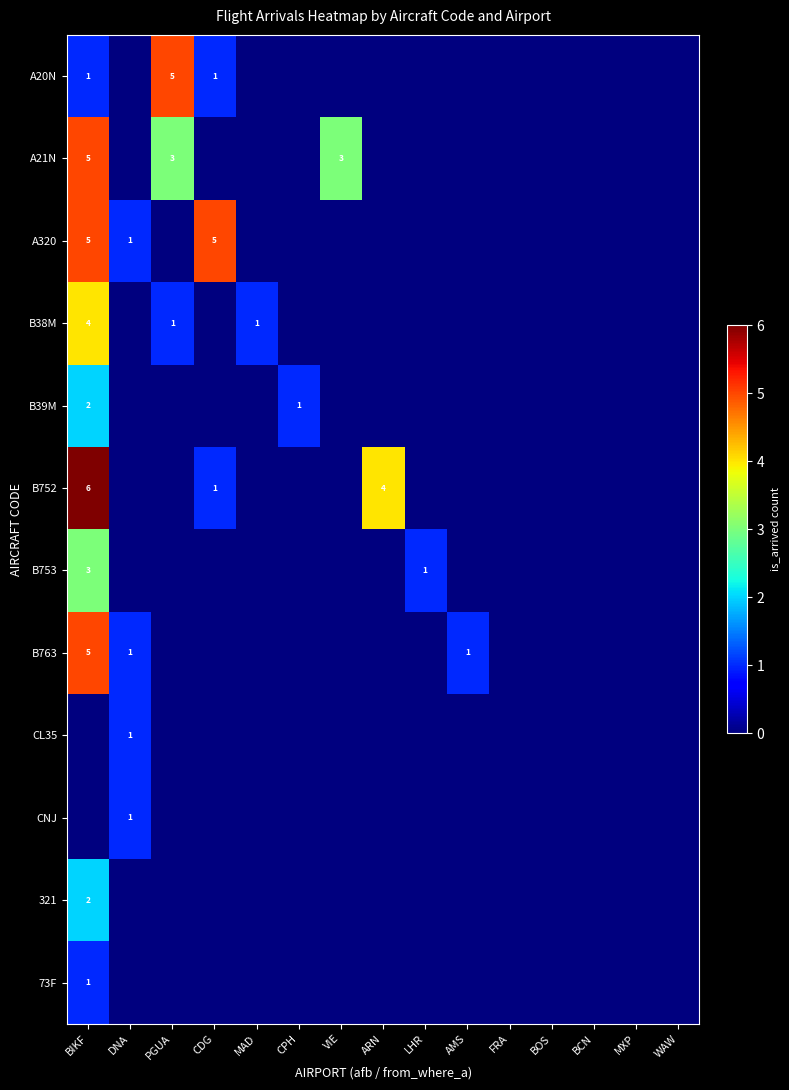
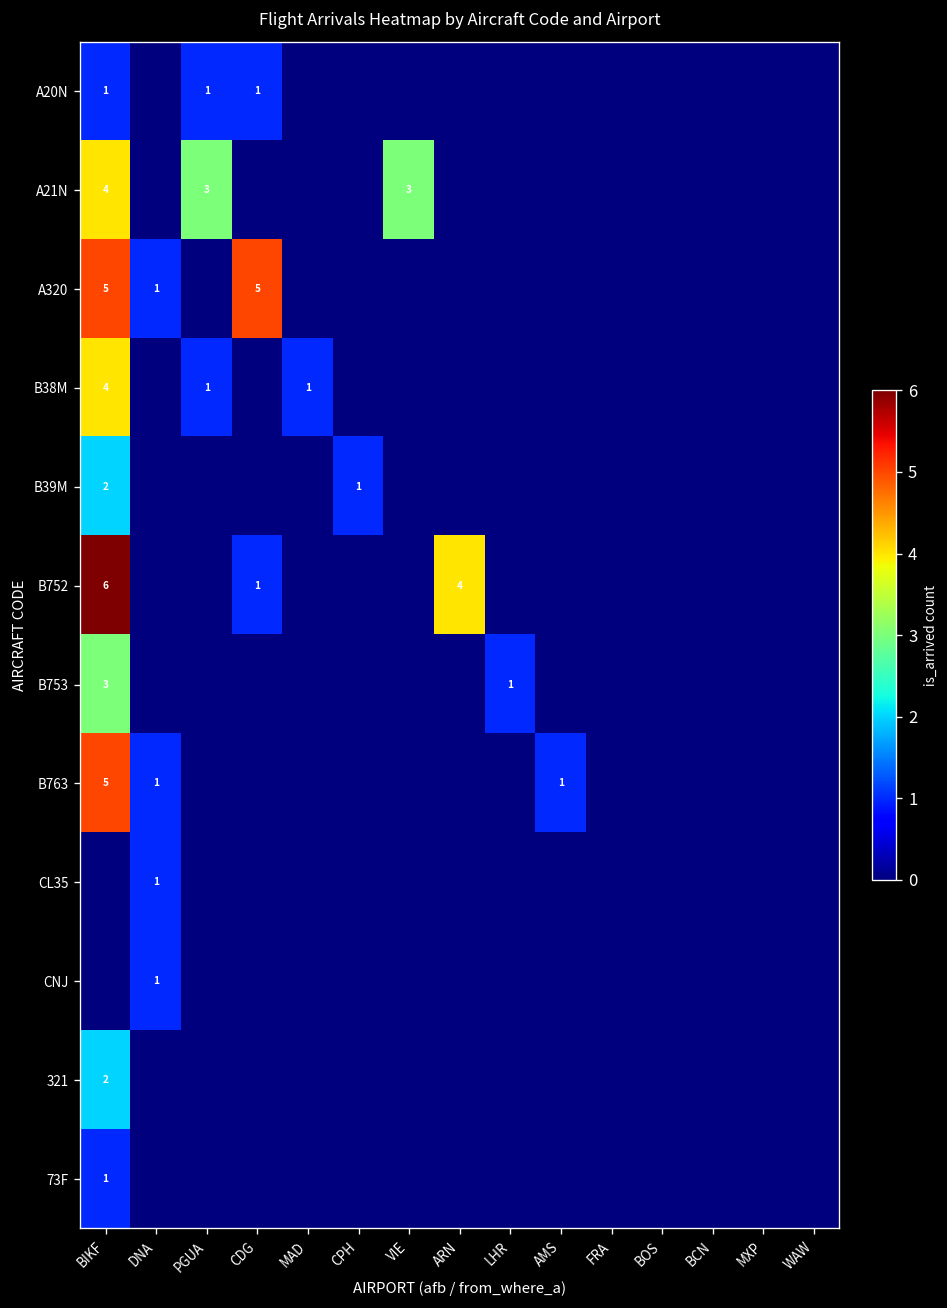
  {
    "A20N": {
      "BIKF": 1,
-     "PGUA": 5,
+     "PGUA": 1,
      "CDG": 1
    },
    "A21N": {
-     "BIKF": 5,
+     "BIKF": 4,
      "PGUA": 3,
      "VIE": 3
    },
    "A320": {
      "BIKF": 5,
      "DNA": 1,
      "CDG": 5
    },
    "B38M": {
      "BIKF": 4,
      "PGUA": 1,
      "MAD": 1
    },
    "B39M": {
      "BIKF": 2,
      "CPH": 1
    },
    "B752": {
      "BIKF": 6,
      "CDG": 1,
      "ARN": 4
    },
    "B753": {
      "BIKF": 3,
      "LHR": 1
    },
    "B763": {
      "BIKF": 5,
      "DNA": 1,
      "AMS": 1
    },
    "CL35": {
      "DNA": 1
    },
    "CNJ": {
      "DNA": 1
    },
    "321": {
      "BIKF": 2
    },
    "73F": {
      "BIKF": 1
    }
  }
